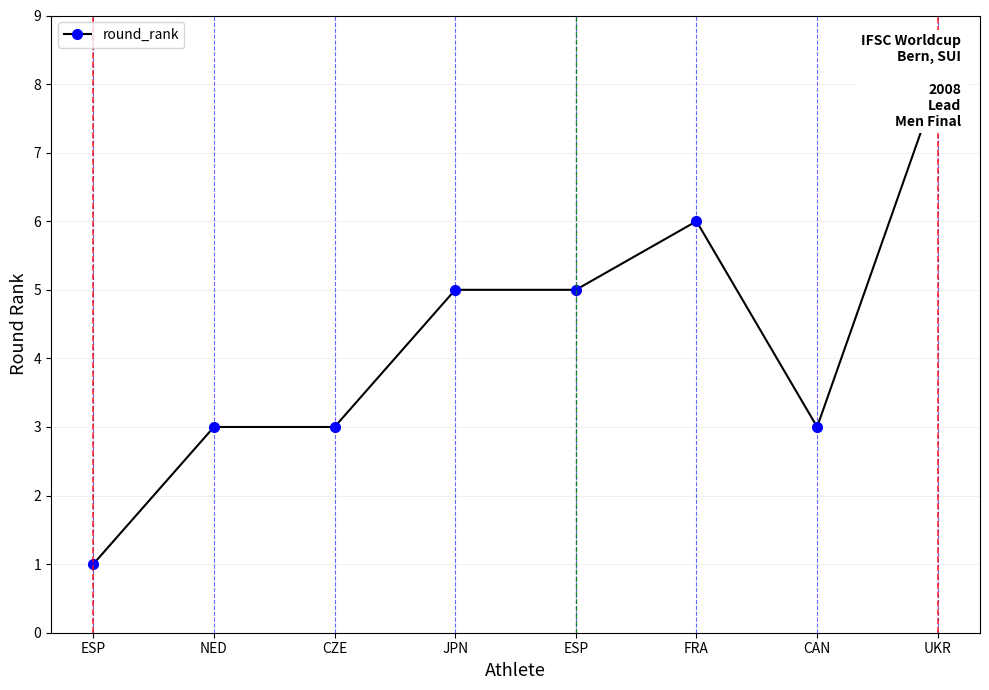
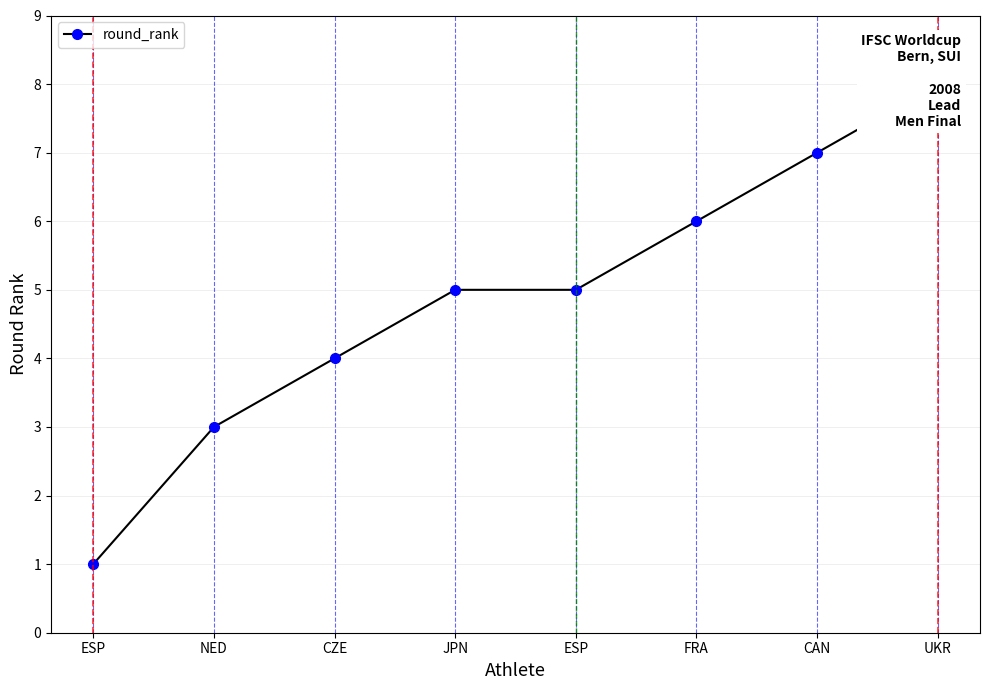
  {
    "NED": 3,
-   "CZE": 3,
+   "CZE": 4,
    "JPN": 5,
    "FRA": 6,
-   "CAN": 3
+   "CAN": 7
  }
